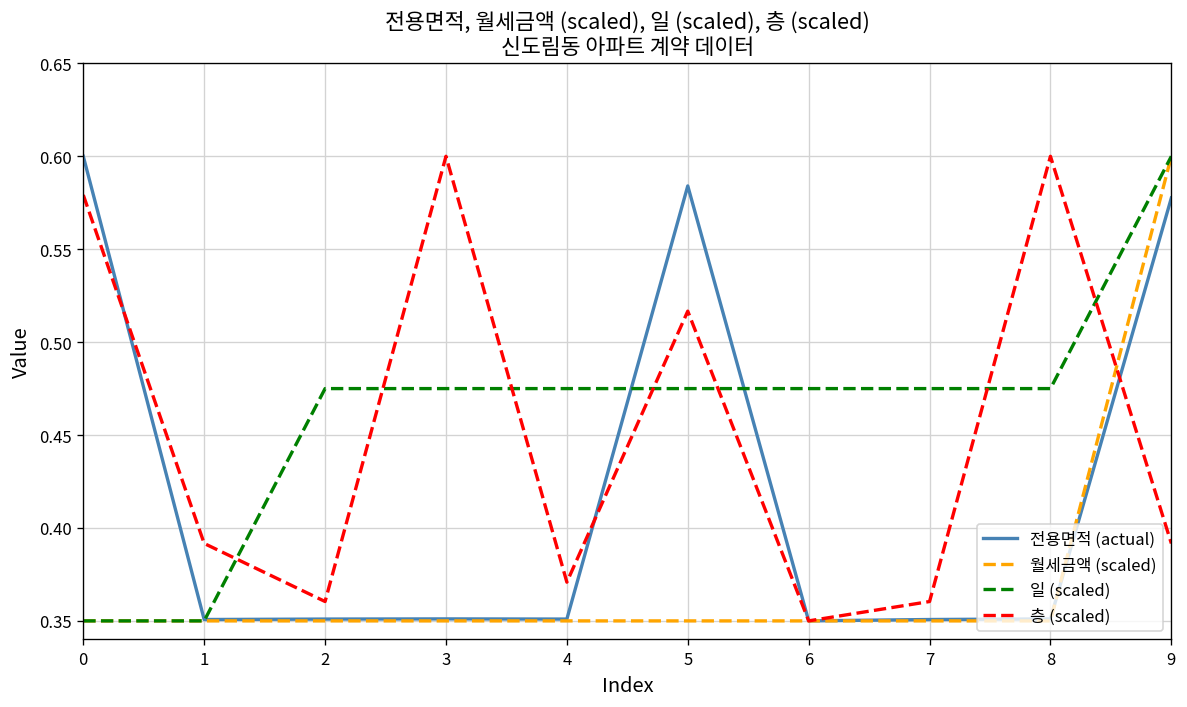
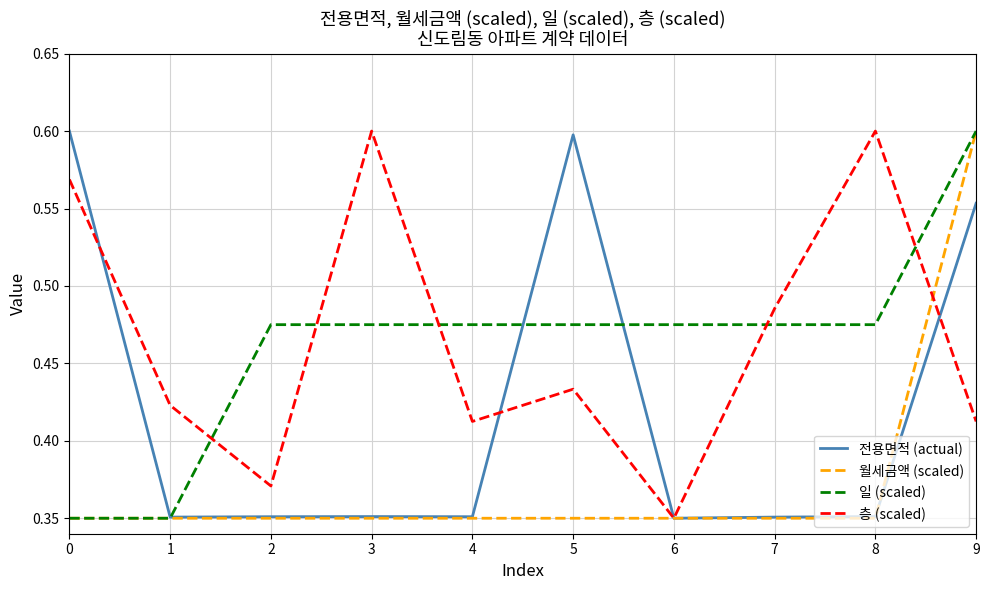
  {
    "전용면적 (actual)": {
      "0": 0.600,
-     "5": 0.584,
-     "9": 0.578
+     "5": 0.598,
+     "9": 0.553
    },
    "월세금액 (scaled)": {
      "5": 0.350
    },
    "일 (scaled)": {
      "2": 0.475,
      "3": 0.475,
      "4": 0.475,
      "5": 0.475,
      "6": 0.475,
      "7": 0.475,
      "8": 0.475
    },
    "층 (scaled)": {
-     "0": 0.579,
-     "1": 0.392,
-     "2": 0.360,
+     "0": 0.569,
+     "1": 0.423,
+     "2": 0.371,
      "3": 0.600,
-     "4": 0.371,
-     "5": 0.517,
-     "7": 0.360,
+     "4": 0.413,
+     "5": 0.433,
+     "7": 0.485,
      "8": 0.600,
-     "9": 0.392
+     "9": 0.413
    }
  }
